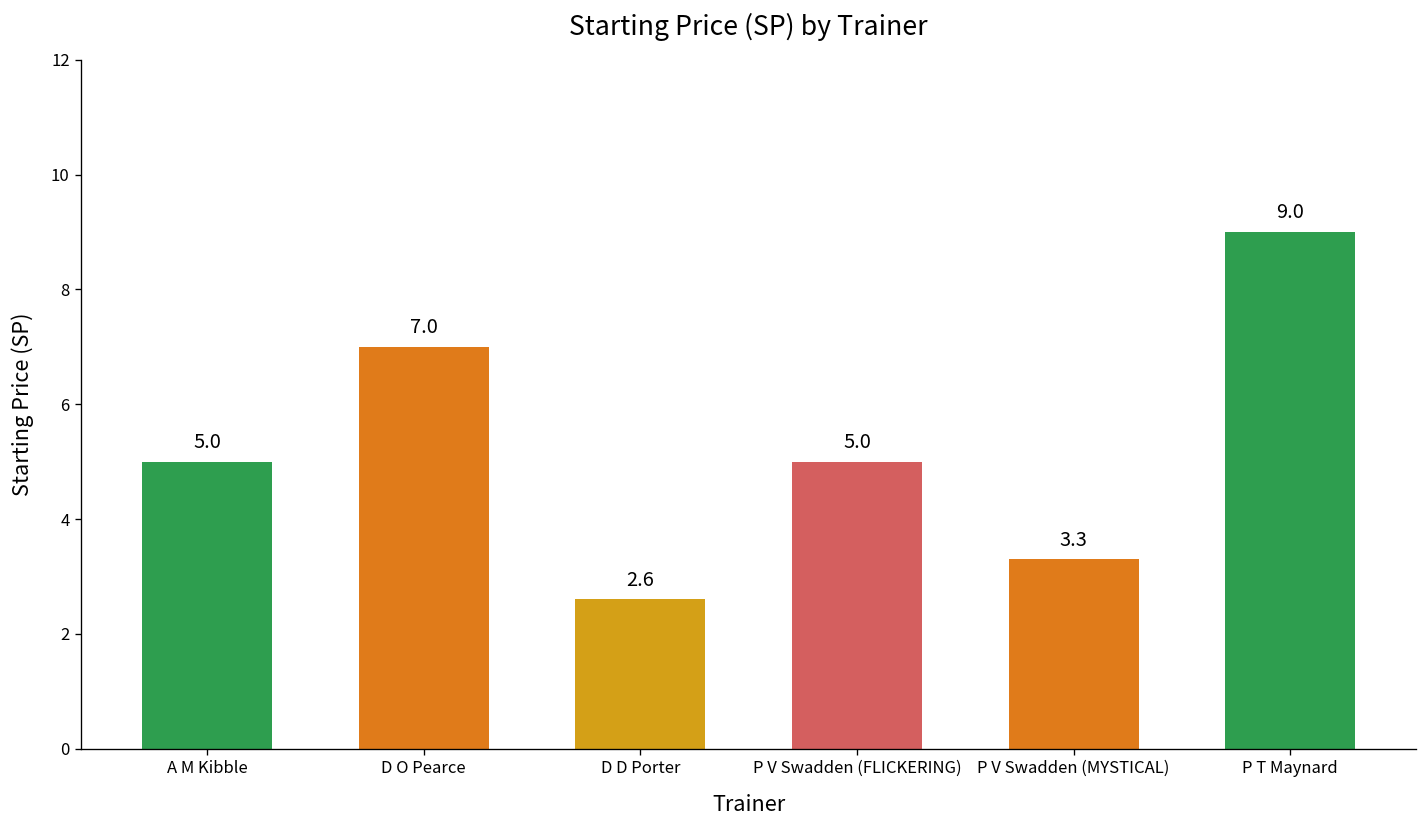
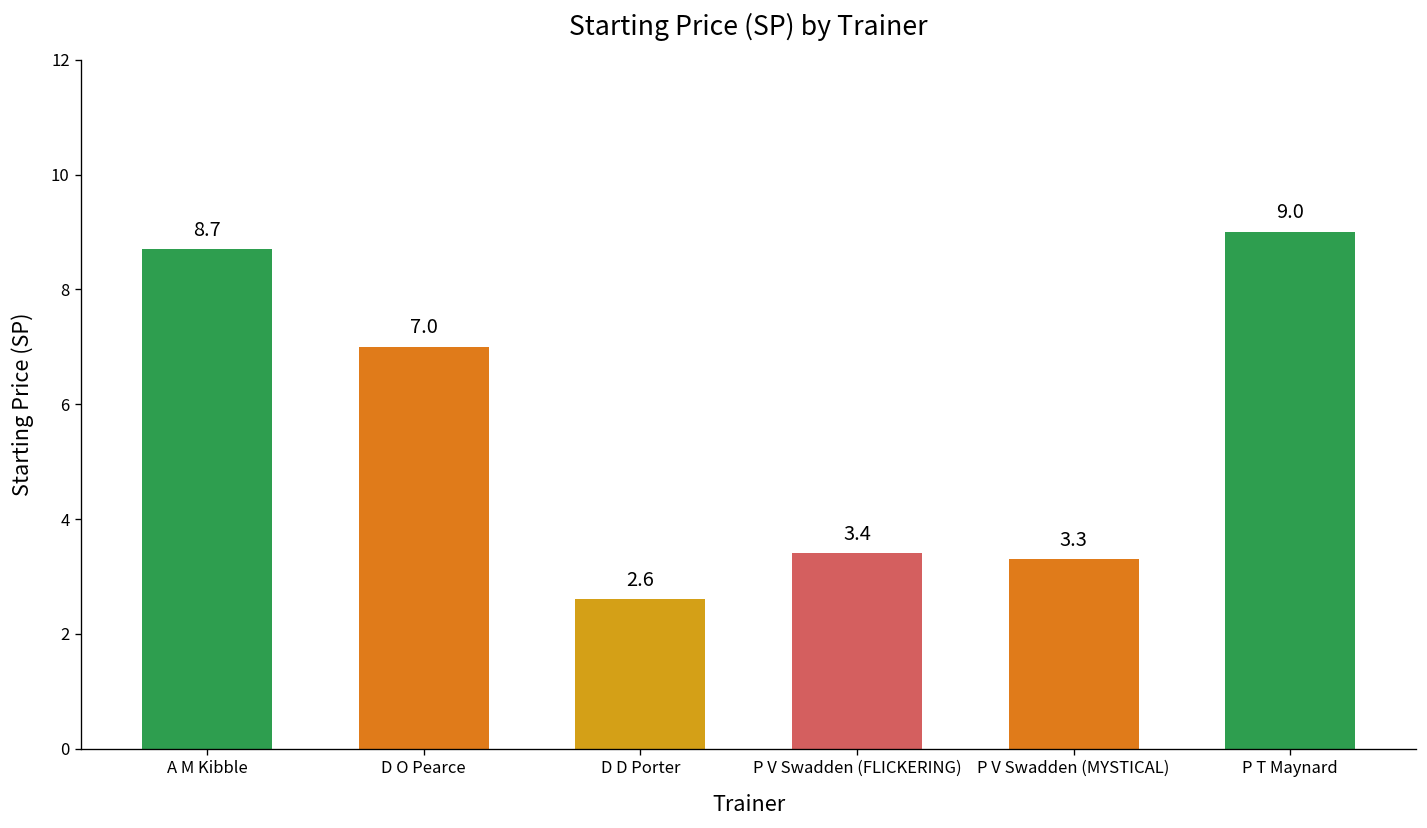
  {
-   "A M Kibble": 5.0,
+   "A M Kibble": 8.7,
    "D O Pearce": 7.0,
    "D D Porter": 2.6,
-   "P V Swadden (FLICKERING)": 5.0,
+   "P V Swadden (FLICKERING)": 3.4,
    "P V Swadden (MYSTICAL)": 3.3,
    "P T Maynard": 9.0
  }
